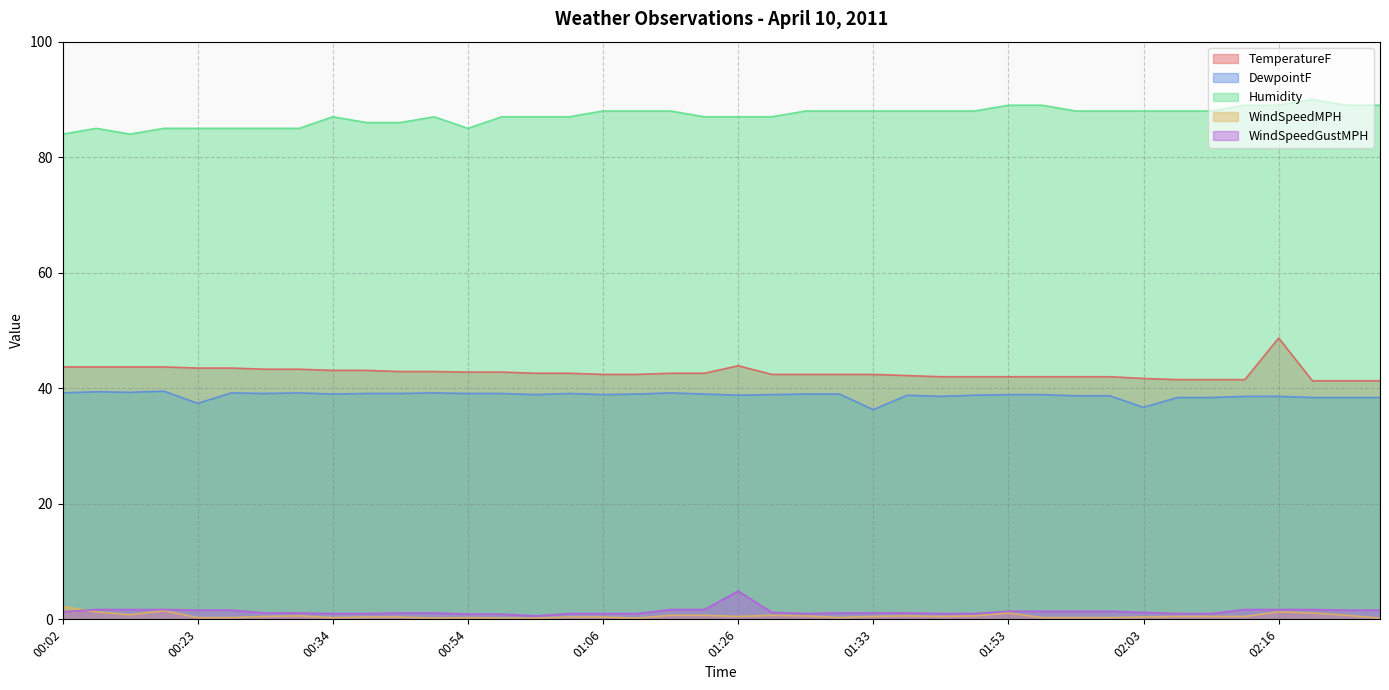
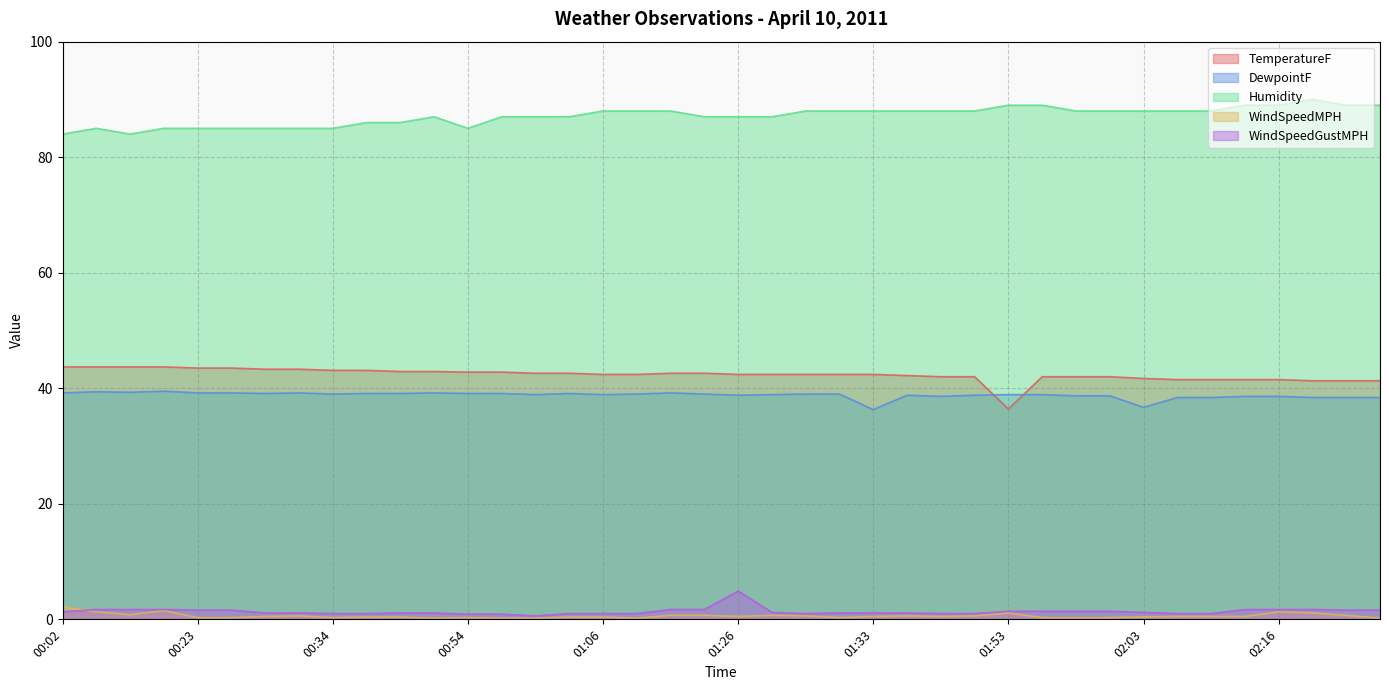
  {
    "TemperatureF": {
      "00:02": 44,
      "00:23": 44,
      "00:34": 43,
      "00:54": 43,
      "01:06": 42,
-     "01:26": 44,
+     "01:26": 42,
      "01:33": 42,
-     "01:53": 42,
+     "01:53": 36,
      "02:03": 42,
-     "02:16": 49
+     "02:16": 42
    },
    "DewpointF": {
      "00:02": 39,
-     "00:23": 37,
+     "00:23": 39,
      "00:34": 39,
      "00:54": 39,
      "01:06": 39,
      "01:26": 39,
      "01:33": 36,
      "01:53": 39,
      "02:03": 37,
      "02:16": 39
    },
    "Humidity": {
      "00:02": 84,
      "00:23": 85,
-     "00:34": 87,
+     "00:34": 85,
      "00:54": 85,
      "01:06": 88,
      "01:26": 87,
      "01:33": 88,
      "01:53": 89,
      "02:03": 88
    },
    "WindSpeedMPH": {
      "00:02": 2,
      "00:23": 0,
      "00:34": 0,
      "00:54": 0,
      "01:06": 0,
      "01:26": 1,
      "01:33": 1,
      "02:03": 0
    },
    "WindSpeedGustMPH": {
      "00:02": 1,
      "00:23": 2,
      "00:34": 1,
      "00:54": 1,
      "01:06": 1,
      "01:26": 5,
      "01:33": 1,
      "02:03": 1
    }
  }
